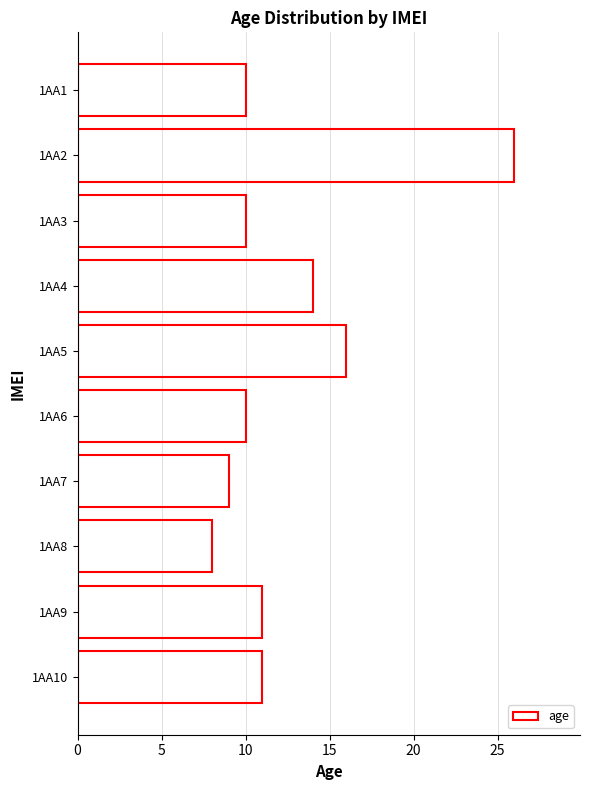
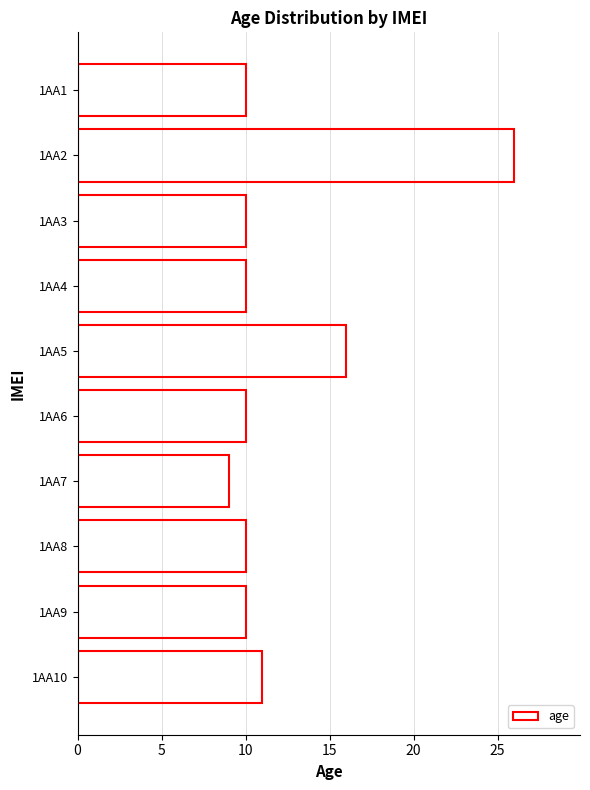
  {
    "1AA1": 10,
    "1AA2": 26,
    "1AA3": 10,
-   "1AA4": 14,
+   "1AA4": 10,
    "1AA5": 16,
    "1AA6": 10,
    "1AA7": 9,
-   "1AA8": 8,
-   "1AA9": 11,
+   "1AA8": 10,
+   "1AA9": 10,
    "1AA10": 11
  }
